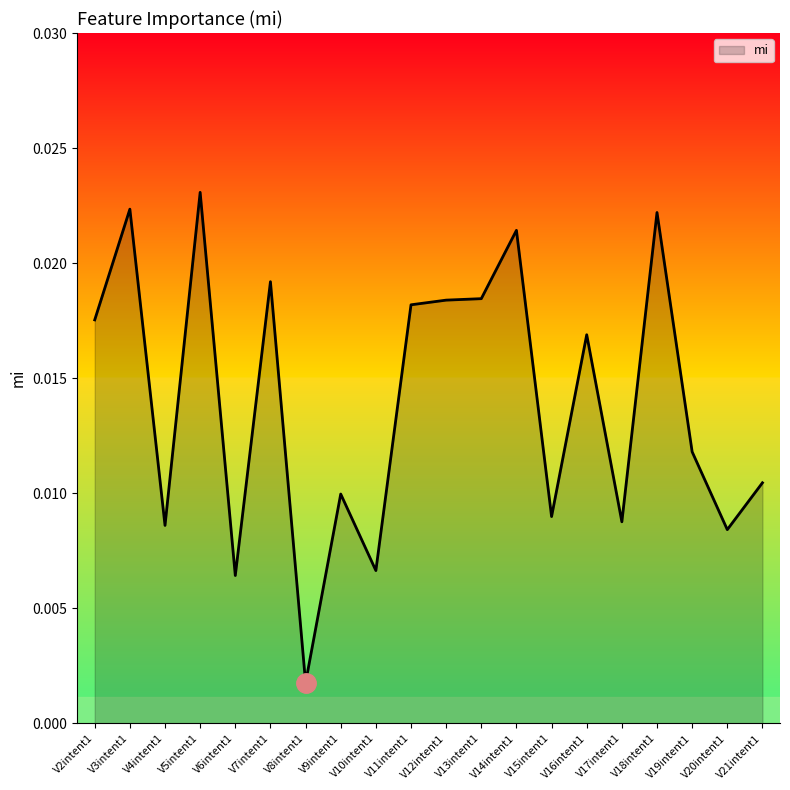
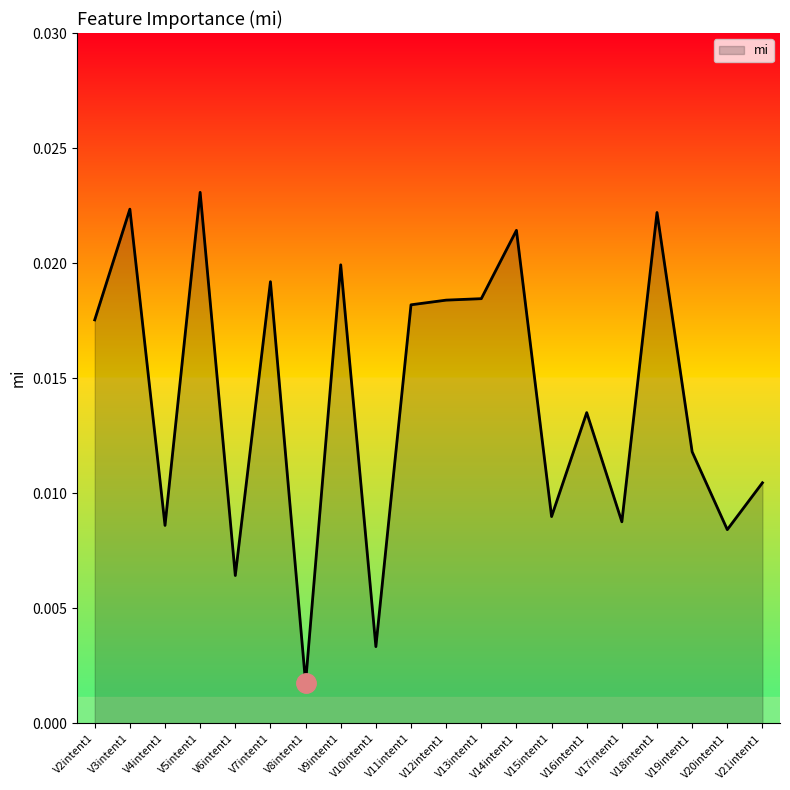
  {
    "mi": {
      "V2intent1": 0.0175,
      "V3intent1": 0.0223,
      "V4intent1": 0.0086,
      "V5intent1": 0.0231,
      "V6intent1": 0.0064,
      "V7intent1": 0.0192,
-     "V9intent1": 0.0100,
-     "V10intent1": 0.0066,
+     "V9intent1": 0.0199,
+     "V10intent1": 0.0033,
      "V11intent1": 0.0182,
      "V12intent1": 0.0184,
      "V13intent1": 0.0185,
      "V14intent1": 0.0214,
      "V15intent1": 0.0090,
-     "V16intent1": 0.0169,
+     "V16intent1": 0.0135,
      "V17intent1": 0.0088,
      "V18intent1": 0.0222,
      "V19intent1": 0.0118,
      "V20intent1": 0.0084,
      "V21intent1": 0.0105
    }
  }
